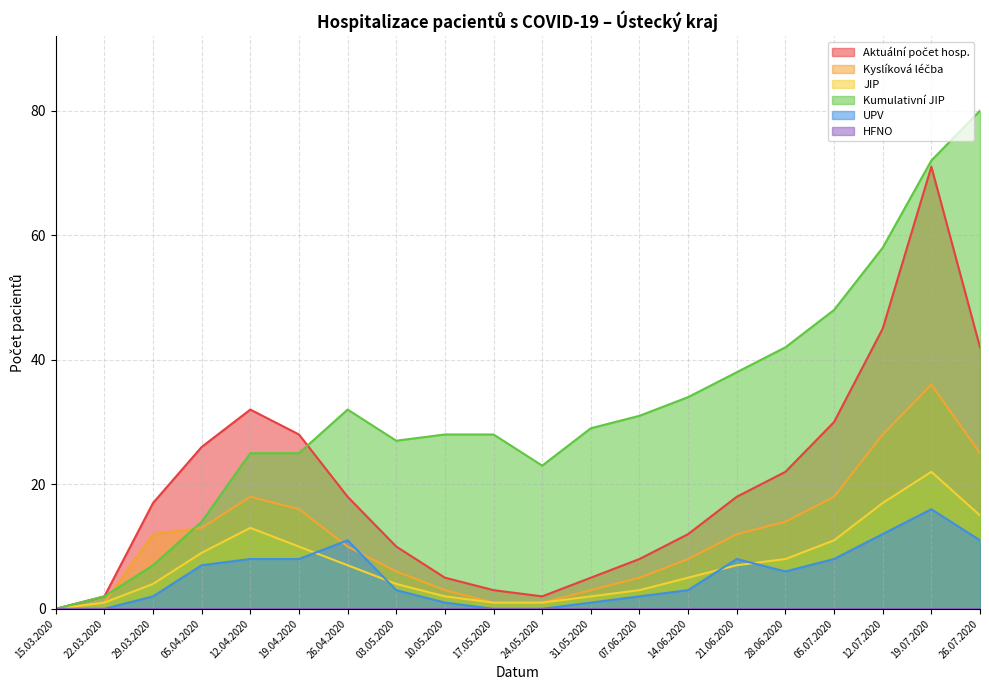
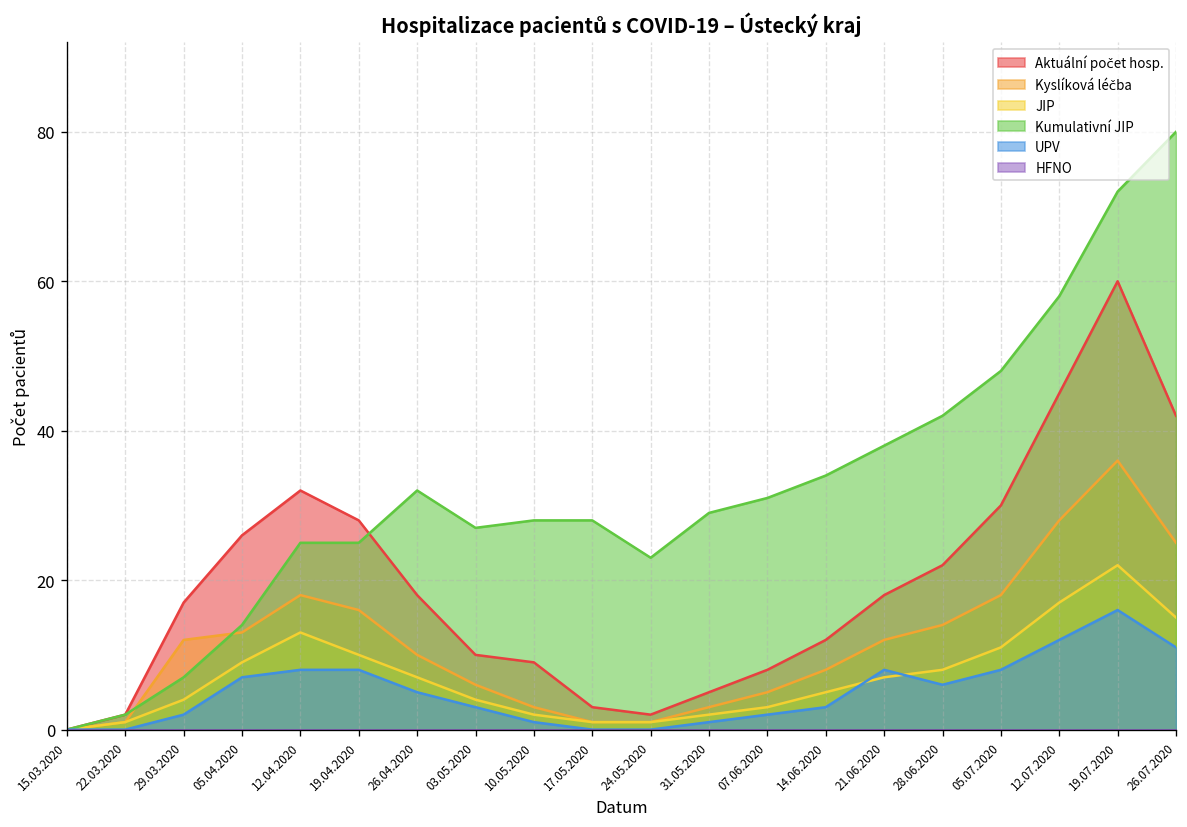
  {
    "Aktuální počet hosp.": {
      "29.03.2020": 17,
      "05.04.2020": 26,
      "12.04.2020": 32,
      "19.04.2020": 28,
      "26.04.2020": 18,
      "03.05.2020": 10,
-     "10.05.2020": 5,
+     "10.05.2020": 9,
      "17.05.2020": 3,
      "24.05.2020": 2,
      "31.05.2020": 5,
      "07.06.2020": 8,
      "14.06.2020": 12,
      "21.06.2020": 18,
      "28.06.2020": 22,
      "05.07.2020": 30,
      "12.07.2020": 45,
-     "19.07.2020": 71,
+     "19.07.2020": 60,
      "26.07.2020": 42
    },
    "Kumulativní JIP": {
      "29.03.2020": 7,
      "05.04.2020": 14,
      "12.04.2020": 25,
      "19.04.2020": 25,
      "26.04.2020": 32,
      "03.05.2020": 27,
      "10.05.2020": 28,
      "17.05.2020": 28,
      "24.05.2020": 23,
      "31.05.2020": 29,
      "07.06.2020": 31,
      "14.06.2020": 34,
      "21.06.2020": 38,
      "28.06.2020": 42,
      "05.07.2020": 48,
      "12.07.2020": 58,
      "19.07.2020": 72,
      "26.07.2020": 80
    },
    "UPV": {
      "29.03.2020": 2,
      "05.04.2020": 7,
      "12.04.2020": 8,
      "19.04.2020": 8,
-     "26.04.2020": 11,
+     "26.04.2020": 5,
      "03.05.2020": 3,
      "10.05.2020": 1,
      "31.05.2020": 1,
      "07.06.2020": 2,
      "14.06.2020": 3,
      "21.06.2020": 8,
      "28.06.2020": 6,
      "05.07.2020": 8,
      "12.07.2020": 12,
      "19.07.2020": 16,
      "26.07.2020": 11
    },
    "HFNO": {
      "29.03.2020": 0,
      "05.04.2020": 0,
      "12.04.2020": 0,
      "19.04.2020": 0,
      "26.04.2020": 0,
      "03.05.2020": 0,
      "10.05.2020": 0,
      "31.05.2020": 0,
      "07.06.2020": 0,
      "14.06.2020": 0,
      "21.06.2020": 0,
      "28.06.2020": 0,
      "05.07.2020": 0,
      "12.07.2020": 0,
      "19.07.2020": 0,
      "26.07.2020": 0
    }
  }
